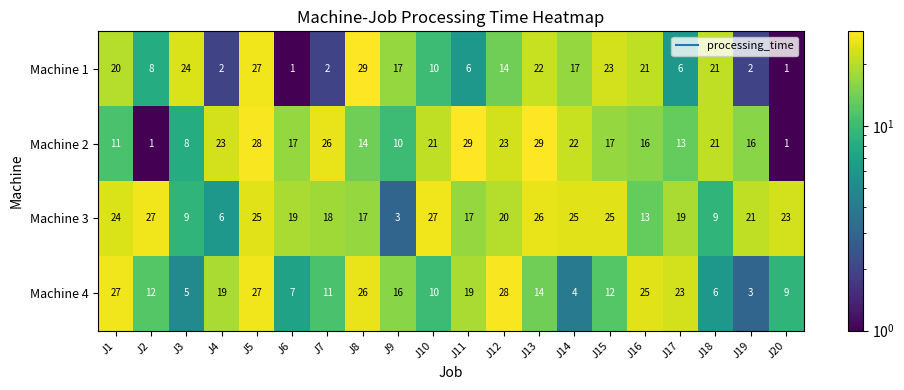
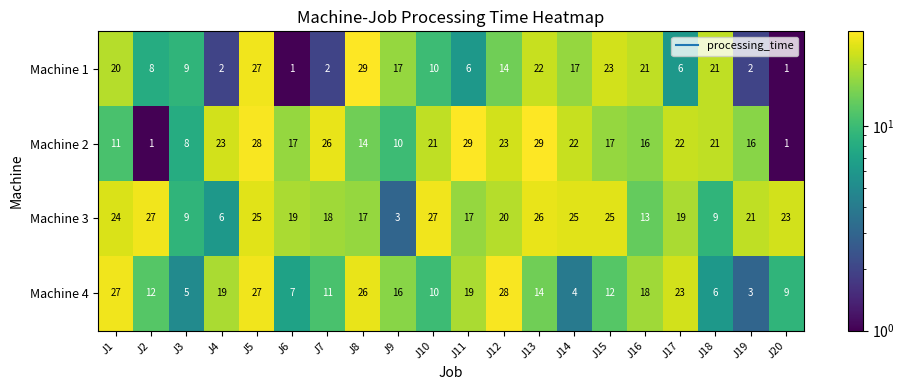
  {
    "Machine 1": {
      "J1": 20,
      "J2": 8,
-     "J3": 24,
+     "J3": 9,
      "J4": 2,
      "J5": 27,
      "J6": 1,
      "J7": 2,
      "J8": 29,
      "J9": 17,
      "J10": 10,
      "J11": 6,
      "J12": 14,
      "J13": 22,
      "J14": 17,
      "J15": 23,
      "J16": 21,
      "J17": 6,
      "J18": 21,
      "J19": 2,
      "J20": 1
    },
    "Machine 2": {
      "J1": 11,
      "J2": 1,
      "J3": 8,
      "J4": 23,
      "J5": 28,
      "J6": 17,
      "J7": 26,
      "J8": 14,
      "J9": 10,
      "J10": 21,
      "J11": 29,
      "J12": 23,
      "J13": 29,
      "J14": 22,
      "J15": 17,
      "J16": 16,
-     "J17": 13,
+     "J17": 22,
      "J18": 21,
      "J19": 16,
      "J20": 1
    },
    "Machine 3": {
      "J1": 24,
      "J2": 27,
      "J3": 9,
      "J4": 6,
      "J5": 25,
      "J6": 19,
      "J7": 18,
      "J8": 17,
      "J9": 3,
      "J10": 27,
      "J11": 17,
      "J12": 20,
      "J13": 26,
      "J14": 25,
      "J15": 25,
      "J16": 13,
      "J17": 19,
      "J18": 9,
      "J19": 21,
      "J20": 23
    },
    "Machine 4": {
      "J1": 27,
      "J2": 12,
      "J3": 5,
      "J4": 19,
      "J5": 27,
      "J6": 7,
      "J7": 11,
      "J8": 26,
      "J9": 16,
      "J10": 10,
      "J11": 19,
      "J12": 28,
      "J13": 14,
      "J14": 4,
      "J15": 12,
-     "J16": 25,
+     "J16": 18,
      "J17": 23,
      "J18": 6,
      "J19": 3,
      "J20": 9
    }
  }
